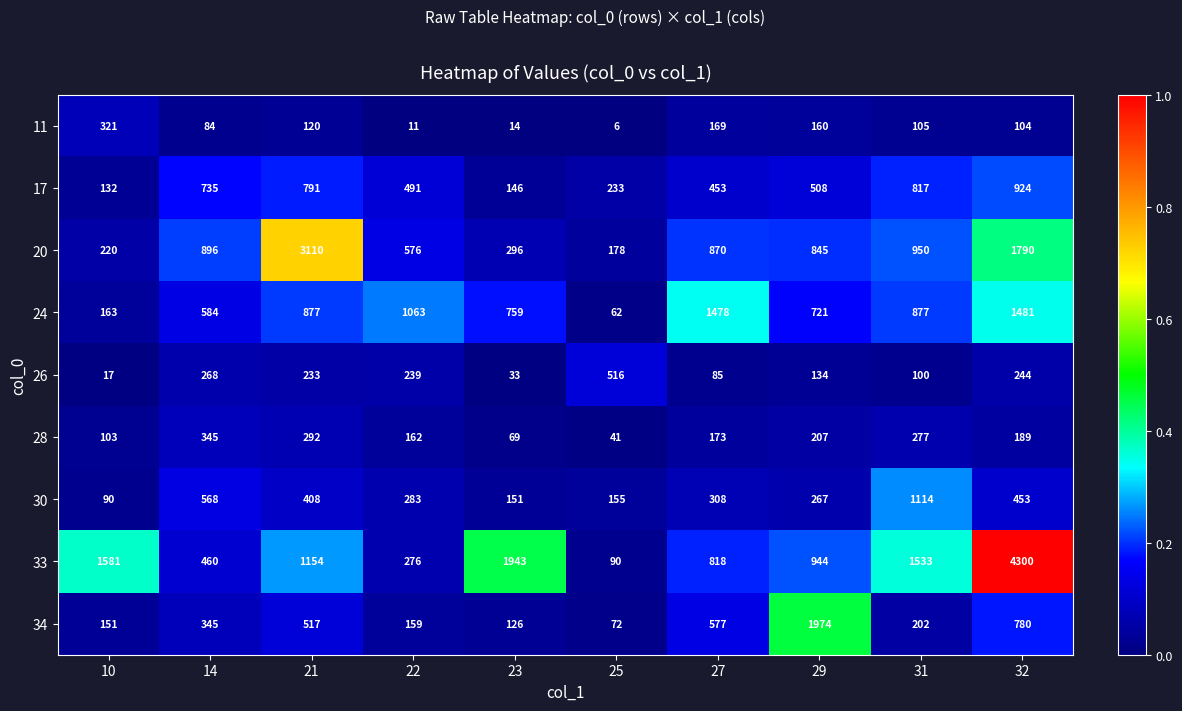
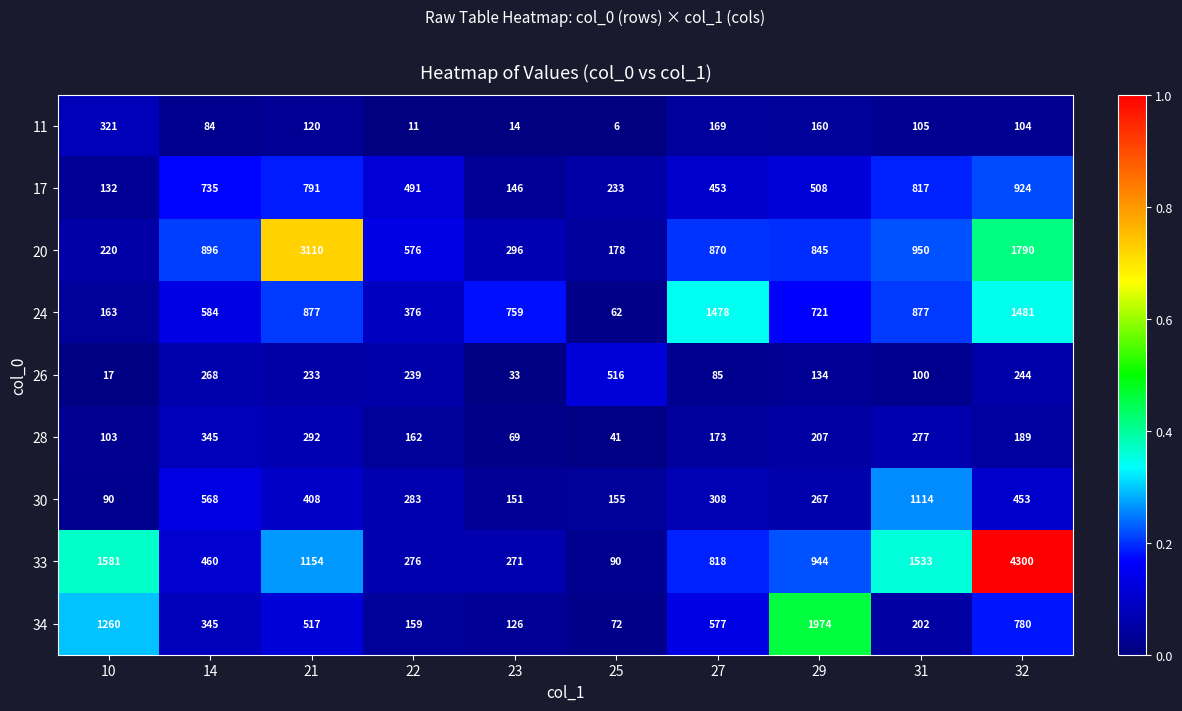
  {
    "11": {
      "10": 321,
      "14": 84,
      "21": 120,
      "22": 11,
      "23": 14,
      "25": 6,
      "27": 169,
      "29": 160,
      "31": 105,
      "32": 104
    },
    "17": {
      "10": 132,
      "14": 735,
      "21": 791,
      "22": 491,
      "23": 146,
      "25": 233,
      "27": 453,
      "29": 508,
      "31": 817,
      "32": 924
    },
    "20": {
      "10": 220,
      "14": 896,
      "21": 3110,
      "22": 576,
      "23": 296,
      "25": 178,
      "27": 870,
      "29": 845,
      "31": 950,
      "32": 1790
    },
    "24": {
      "10": 163,
      "14": 584,
      "21": 877,
-     "22": 1063,
+     "22": 376,
      "23": 759,
      "25": 62,
      "27": 1478,
      "29": 721,
      "31": 877,
      "32": 1481
    },
    "26": {
      "10": 17,
      "14": 268,
      "21": 233,
      "22": 239,
      "23": 33,
      "25": 516,
      "27": 85,
      "29": 134,
      "31": 100,
      "32": 244
    },
    "28": {
      "10": 103,
      "14": 345,
      "21": 292,
      "22": 162,
      "23": 69,
      "25": 41,
      "27": 173,
      "29": 207,
      "31": 277,
      "32": 189
    },
    "30": {
      "10": 90,
      "14": 568,
      "21": 408,
      "22": 283,
      "23": 151,
      "25": 155,
      "27": 308,
      "29": 267,
      "31": 1114,
      "32": 453
    },
    "33": {
      "10": 1581,
      "14": 460,
      "21": 1154,
      "22": 276,
-     "23": 1943,
+     "23": 271,
      "25": 90,
      "27": 818,
      "29": 944,
      "31": 1533,
      "32": 4300
    },
    "34": {
-     "10": 151,
+     "10": 1260,
      "14": 345,
      "21": 517,
      "22": 159,
      "23": 126,
      "25": 72,
      "27": 577,
      "29": 1974,
      "31": 202,
      "32": 780
    }
  }
